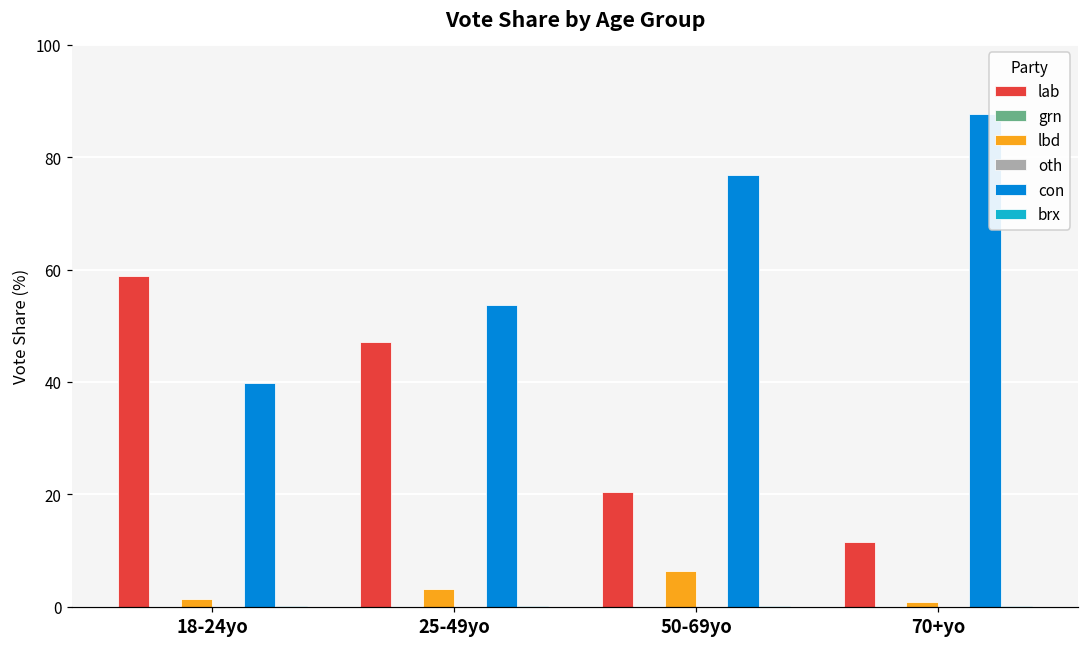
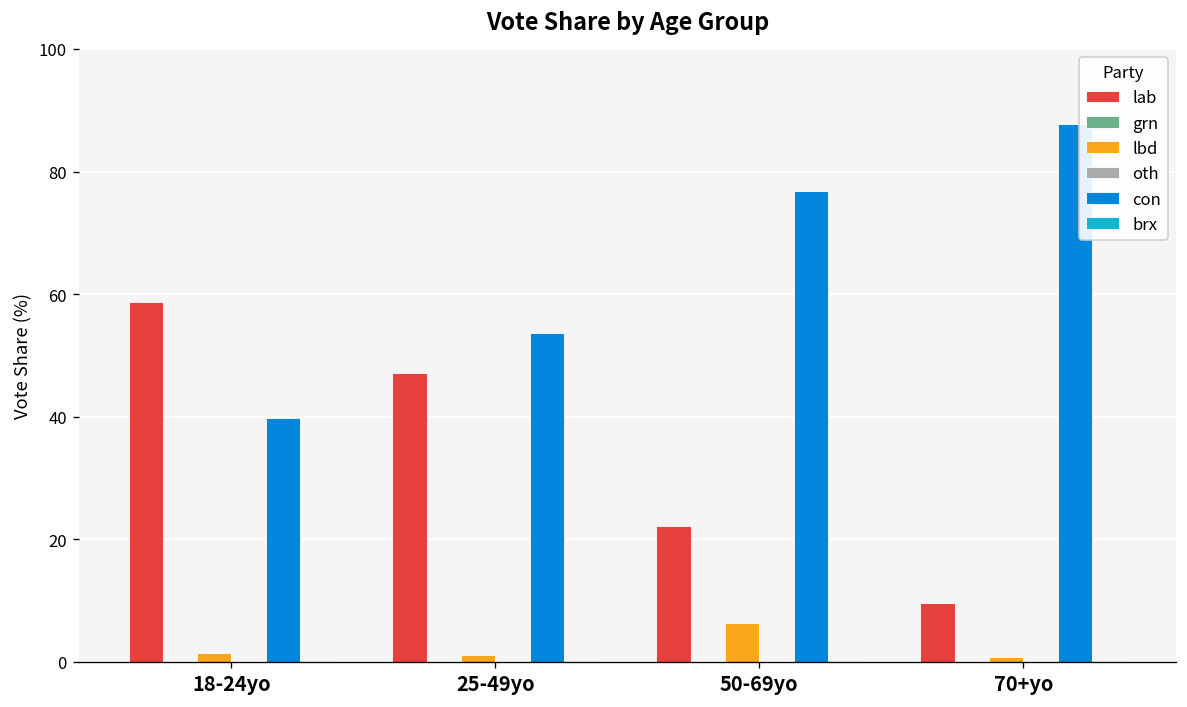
  {
    "lab": {
      "18-24yo": 59,
      "25-49yo": 47,
-     "50-69yo": 20,
-     "70+yo": 11
+     "50-69yo": 22,
+     "70+yo": 10
    },
    "grn": {
      "18-24yo": 0,
      "25-49yo": 0,
      "50-69yo": 0,
      "70+yo": 0
    },
    "lbd": {
      "18-24yo": 1,
-     "25-49yo": 3,
+     "25-49yo": 1,
      "50-69yo": 6,
      "70+yo": 1
    },
    "oth": {
      "18-24yo": 0,
      "25-49yo": 0,
      "50-69yo": 0,
      "70+yo": 0
    }
  }
